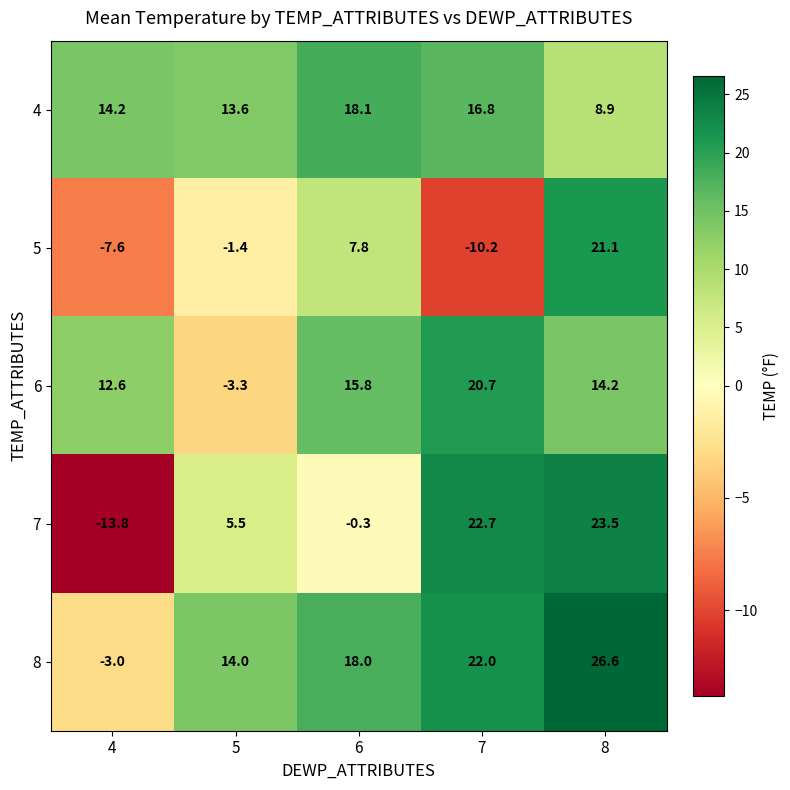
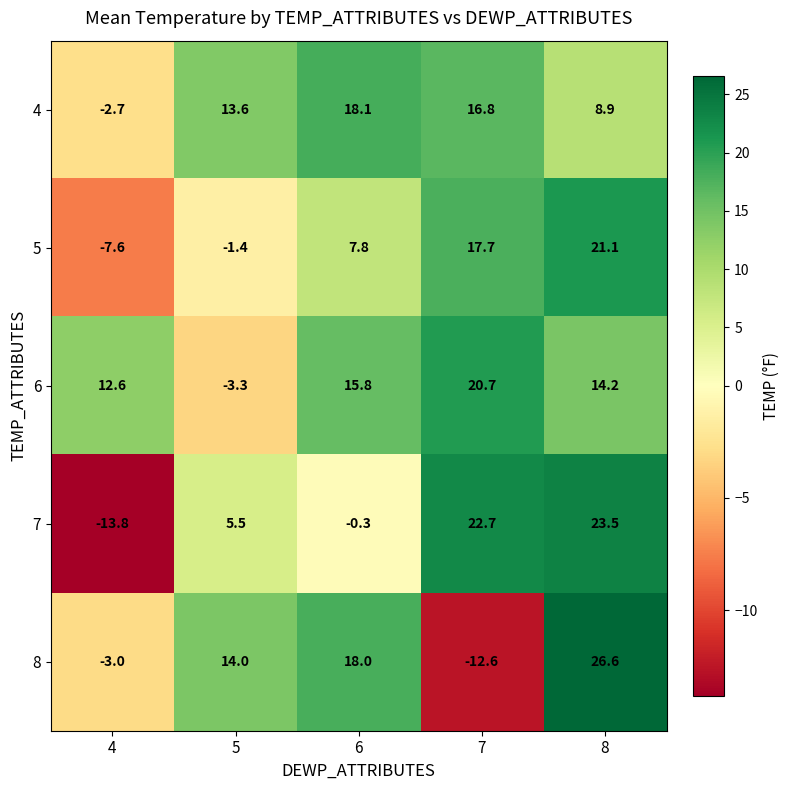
  {
    "4": {
-     "4": 14.2,
+     "4": -2.7,
      "5": 13.6,
      "6": 18.1,
      "7": 16.8,
      "8": 8.9
    },
    "5": {
      "4": -7.6,
      "5": -1.4,
      "6": 7.8,
-     "7": -10.2,
+     "7": 17.7,
      "8": 21.1
    },
    "6": {
      "4": 12.6,
      "5": -3.3,
      "6": 15.8,
      "7": 20.7,
      "8": 14.2
    },
    "7": {
      "4": -13.8,
      "5": 5.5,
      "6": -0.3,
      "7": 22.7,
      "8": 23.5
    },
    "8": {
      "4": -3.0,
      "5": 14.0,
      "6": 18.0,
-     "7": 22.0,
+     "7": -12.6,
      "8": 26.6
    }
  }
